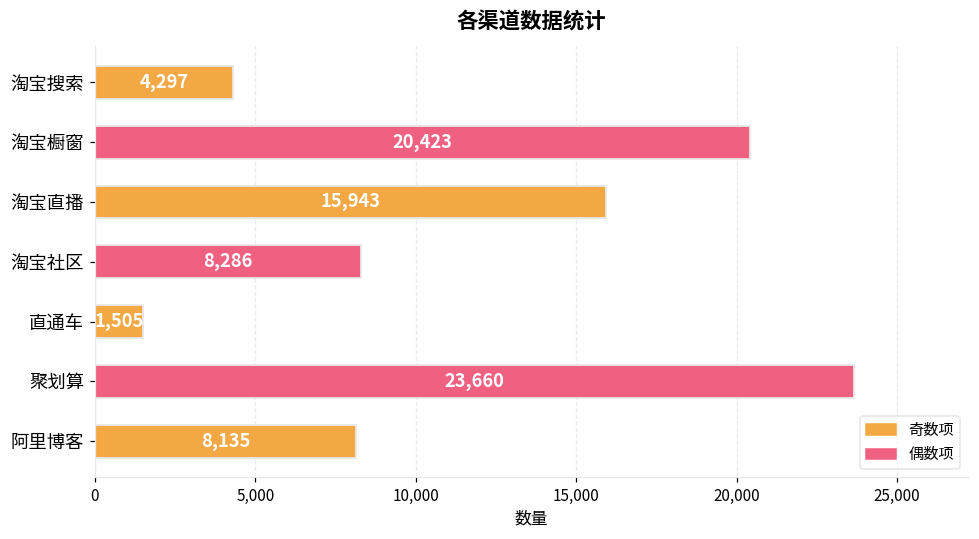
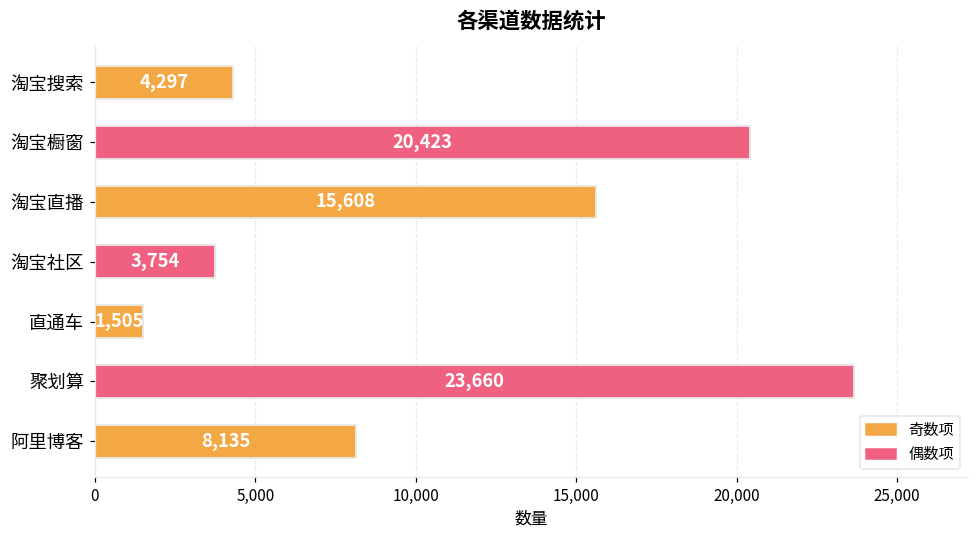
  {
    "淘宝搜索": "4,297",
    "淘宝橱窗": "20,423",
-   "淘宝直播": "15,943",
-   "淘宝社区": "8,286",
+   "淘宝直播": "15,608",
+   "淘宝社区": "3,754",
    "直通车": "1,505",
    "聚划算": "23,660",
    "阿里博客": "8,135"
  }
